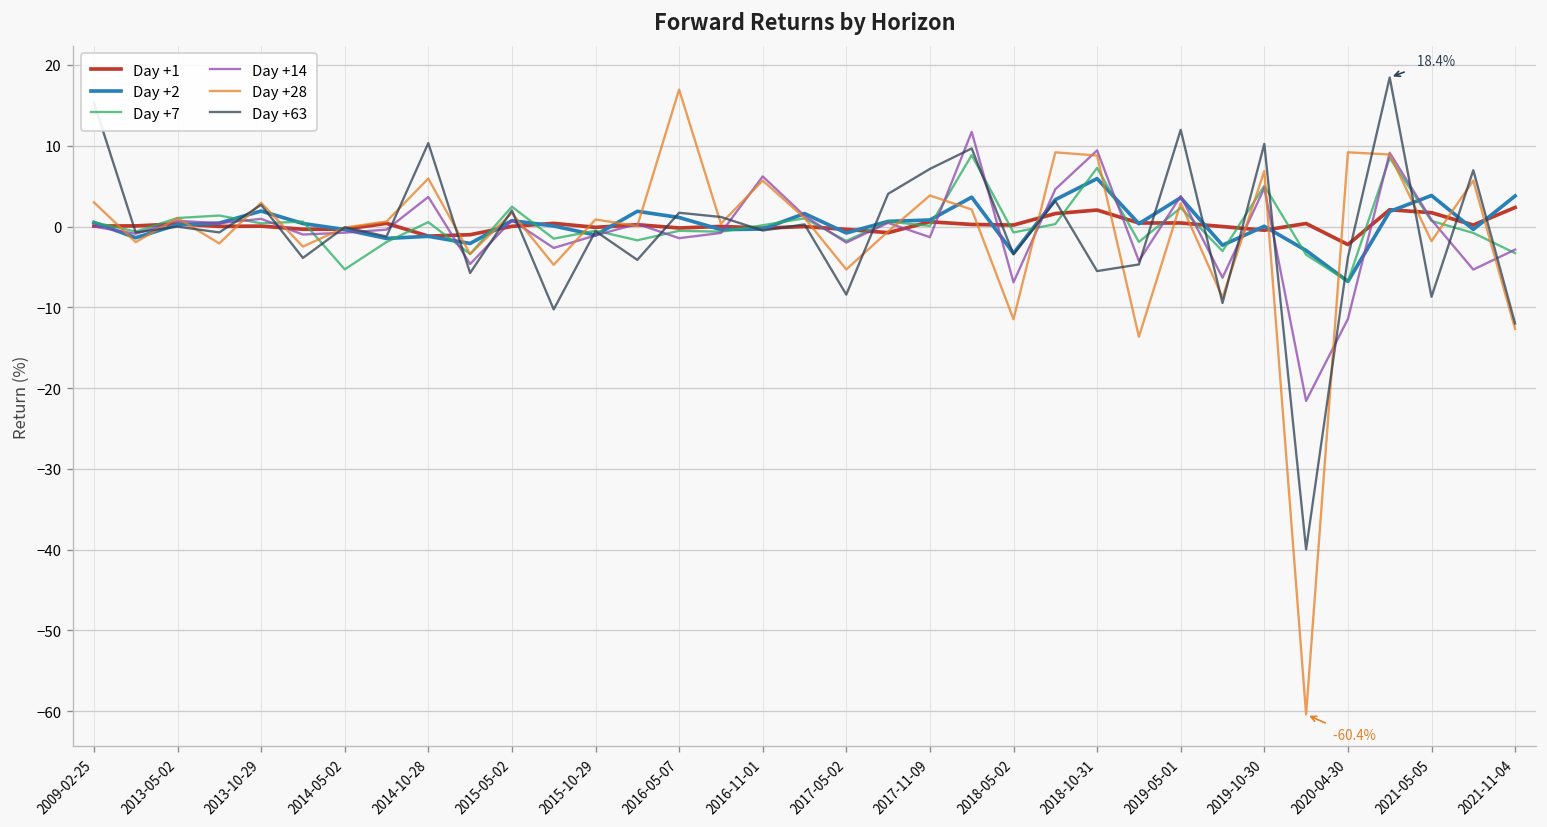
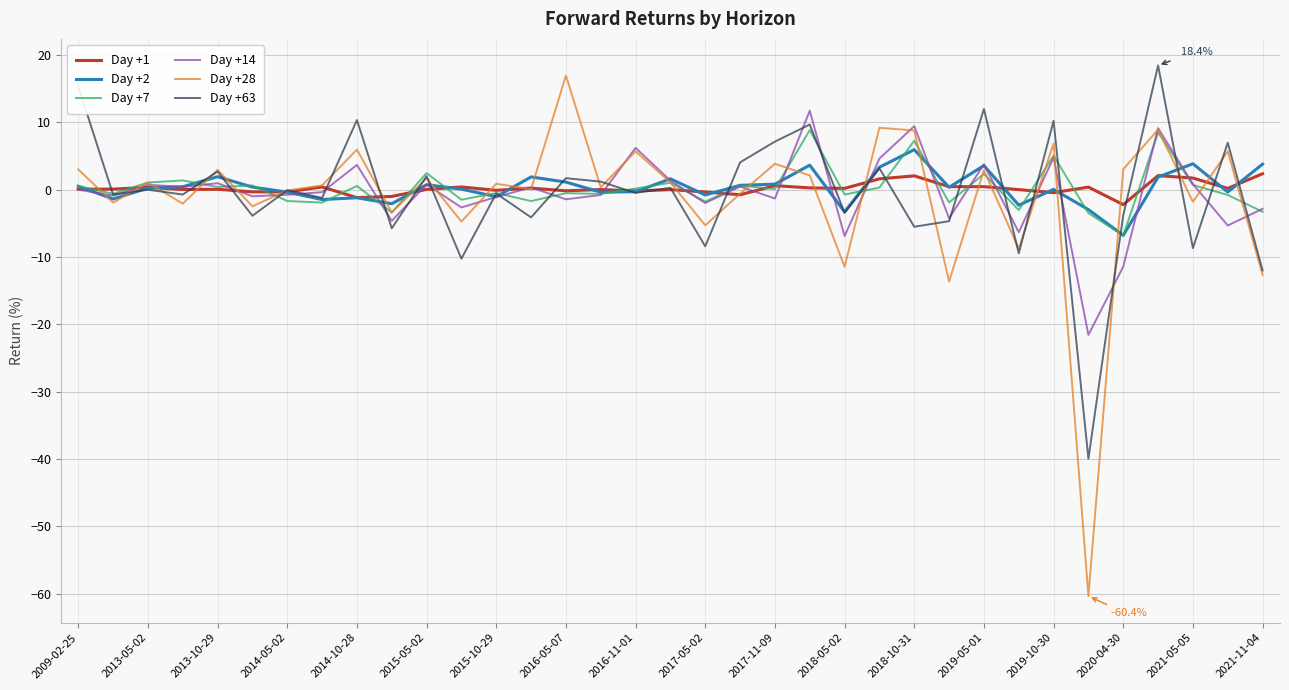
  {
    "Day +1": {
      "2015-05-02": 0,
      "2015-10-29": 0,
      "2017-05-02": 0,
      "2018-05-02": 0,
      "2018-10-31": 2,
      "2019-05-01": 0,
      "2019-10-30": 0,
      "2020-04-30": -2,
      "2021-05-05": 2,
      "2021-11-04": 2
    },
    "Day +2": {
      "2013-10-29": 2,
      "2016-05-07": 1,
      "2017-05-02": -1,
      "2018-10-31": 6,
      "2019-10-30": 0,
      "2021-05-05": 4,
      "2021-11-04": 4
    },
    "Day +7": {
-     "2014-05-02": -5,
+     "2014-05-02": -2,
      "2014-10-28": 1,
      "2015-05-02": 2,
      "2017-11-09": 0,
      "2018-05-02": -1,
      "2018-10-31": 7,
      "2019-05-01": 2,
      "2021-11-04": -3
    },
    "Day +14": {
      "2013-10-29": 1,
      "2014-05-02": -1,
      "2014-10-28": 4,
      "2016-05-07": -1,
      "2016-11-01": 6,
      "2017-11-09": -1,
      "2018-05-02": -7,
      "2018-10-31": 9,
      "2020-04-30": -11,
      "2021-11-04": -3
    },
    "Day +28": {
      "2009-02-25": 3,
      "2014-10-28": 6,
      "2015-10-29": 1,
      "2016-05-07": 17,
      "2016-11-01": 6,
      "2017-05-02": -5,
      "2017-11-09": 4,
      "2018-05-02": -11,
      "2018-10-31": 9,
      "2019-05-01": 3,
      "2019-10-30": 7,
-     "2020-04-30": 9,
+     "2020-04-30": 3,
      "2021-05-05": -2,
      "2021-11-04": -13
    },
    "Day +63": {
      "2014-10-28": 10,
      "2016-05-07": 2,
      "2017-05-02": -8,
      "2017-11-09": 7,
      "2018-10-31": -6,
      "2019-05-01": 12,
      "2019-10-30": 10,
      "2020-04-30": -4,
      "2021-05-05": -9,
      "2021-11-04": -12
    }
  }
